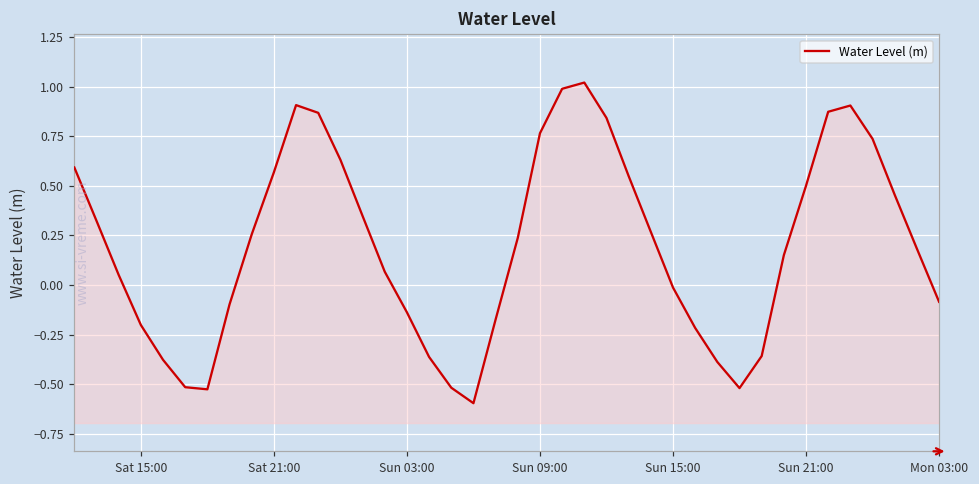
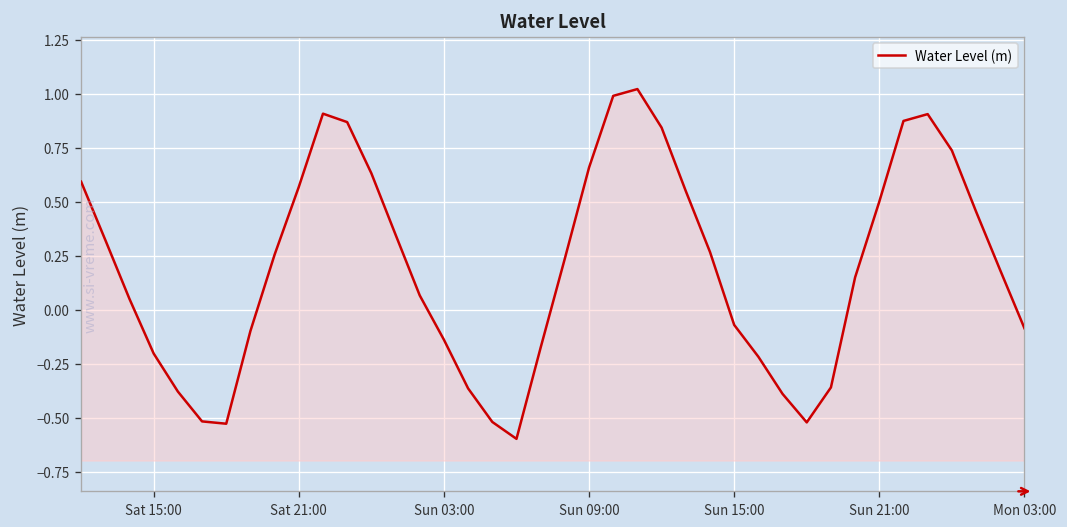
  {
    "Sat 15:00": -0.20,
    "Sat 21:00": 0.57,
    "Sun 03:00": -0.14,
-   "Sun 09:00": 0.77,
-   "Sun 15:00": -0.01,
+   "Sun 09:00": 0.66,
+   "Sun 15:00": -0.07,
    "Sun 21:00": 0.50,
    "Mon 03:00": -0.08
  }
